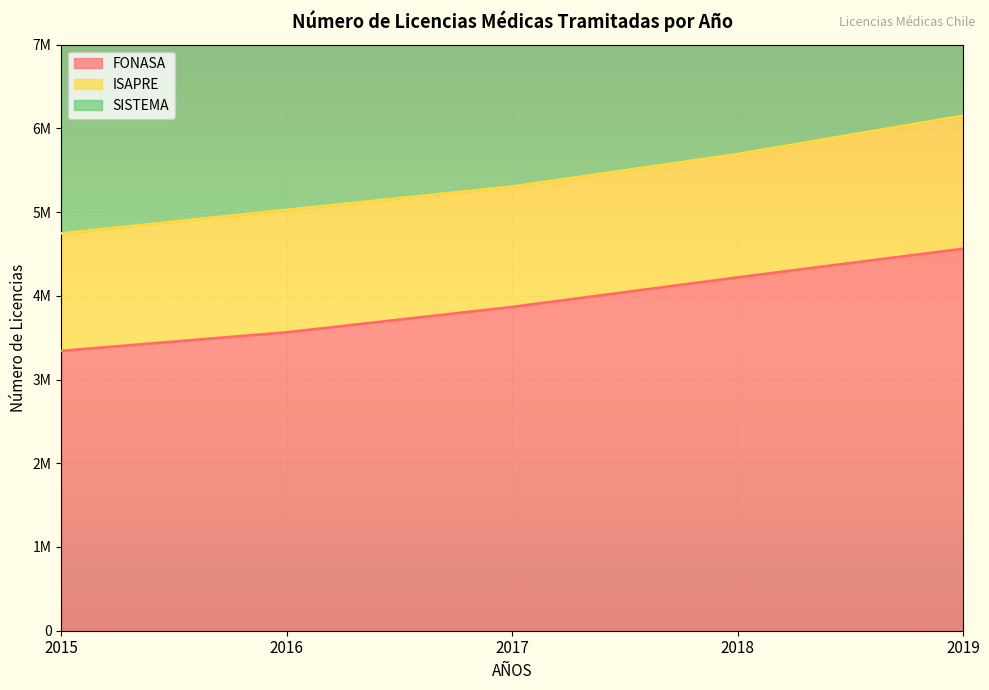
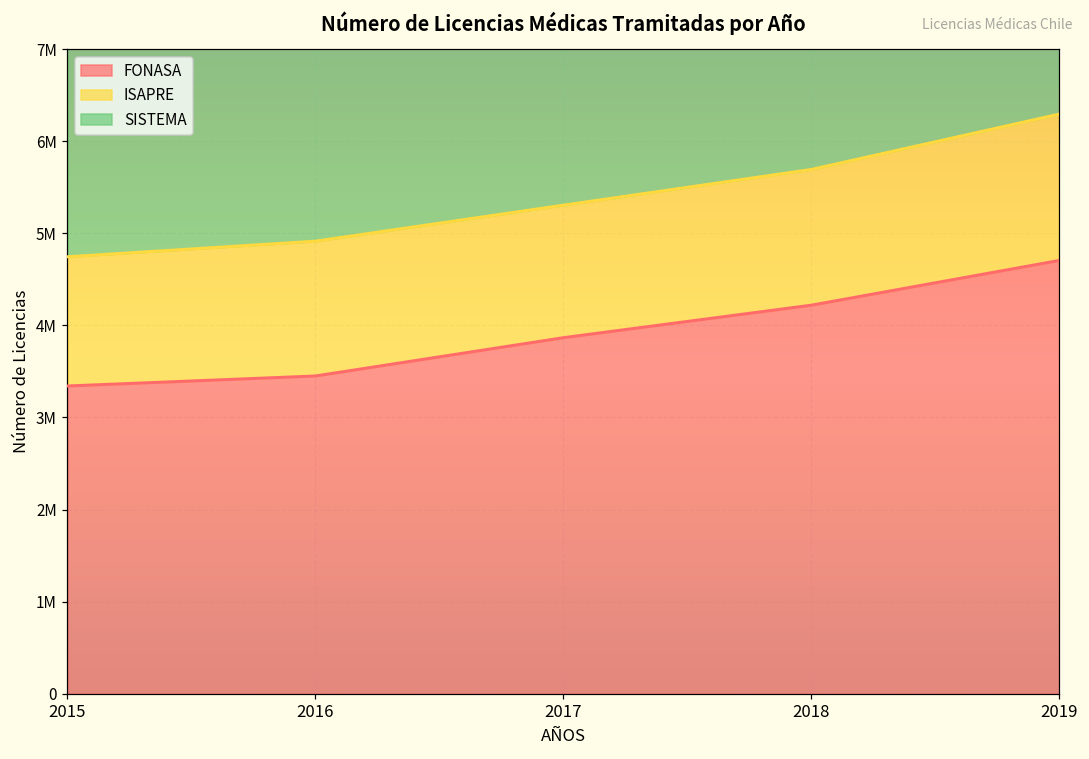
  {
    "FONASA": {
      "2015": 3300000,
-     "2016": 3600000,
+     "2016": 3500000,
      "2017": 3900000,
      "2018": 4200000,
-     "2019": 4600000
+     "2019": 4700000
    },
    "ISAPRE": {
      "2015": 1400000,
      "2016": 1500000,
      "2017": 1400000,
      "2018": 1500000,
      "2019": 1600000
    }
  }
